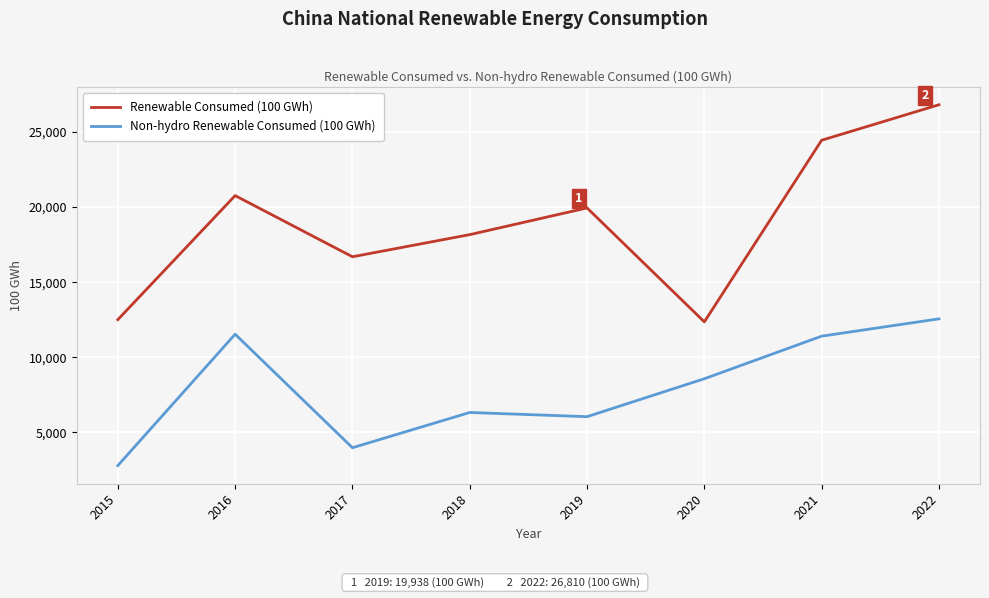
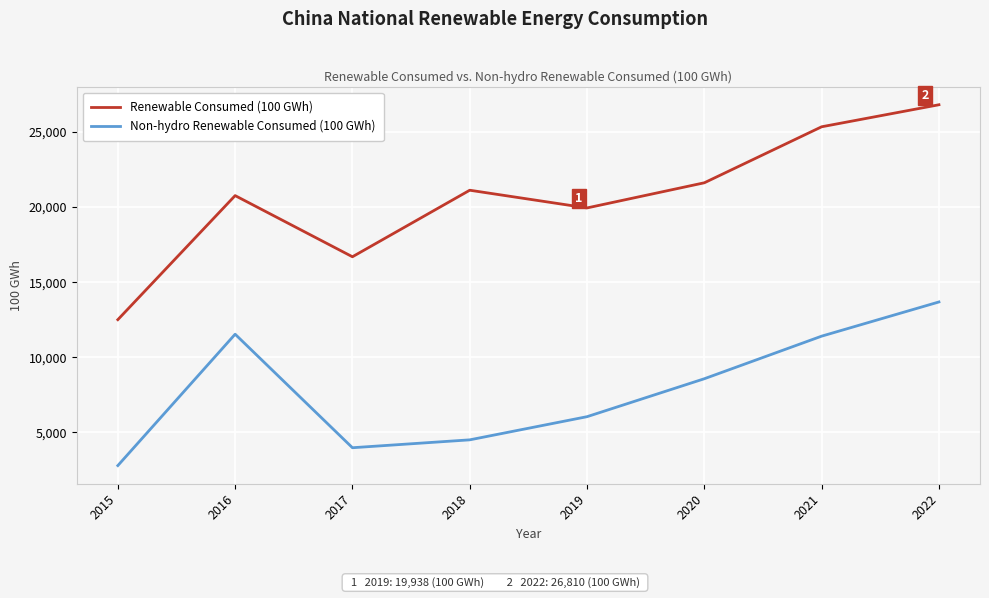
  {
    "Renewable Consumed (100 GWh)": {
      "2015": "12,500",
      "2016": "20,800",
      "2017": "16,700",
-     "2018": "18,200",
-     "2020": "12,400",
-     "2021": "24,400"
+     "2018": "21,100",
+     "2020": "21,600",
+     "2021": "25,300"
    },
    "Non-hydro Renewable Consumed (100 GWh)": {
      "2015": "2,800",
      "2016": "11,500",
      "2017": "4,000",
-     "2018": "6,300",
+     "2018": "4,500",
      "2019": "6,000",
      "2020": "8,600",
      "2021": "11,400",
-     "2022": "12,600"
+     "2022": "13,700"
    }
  }
